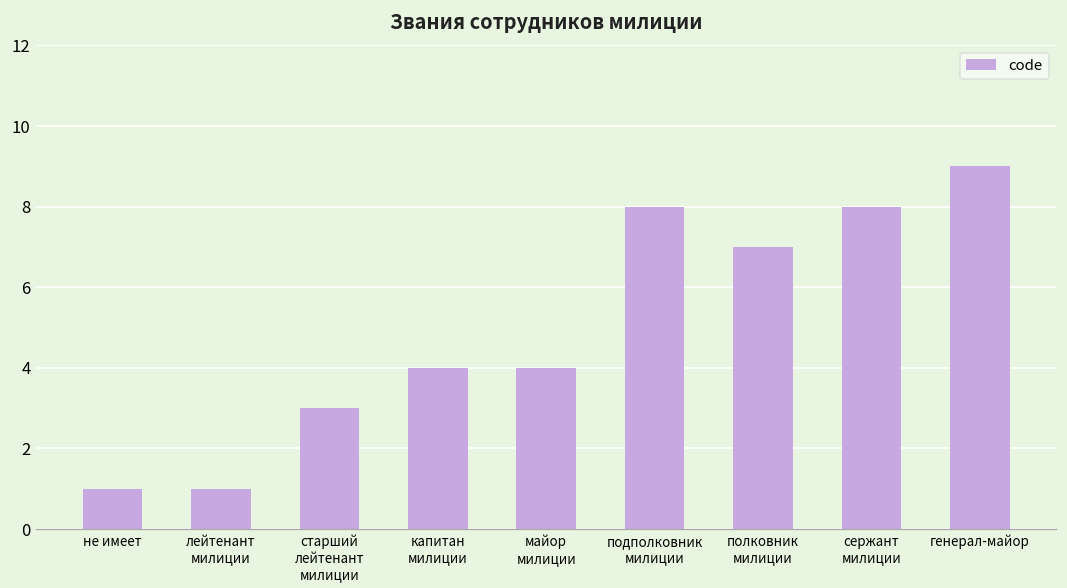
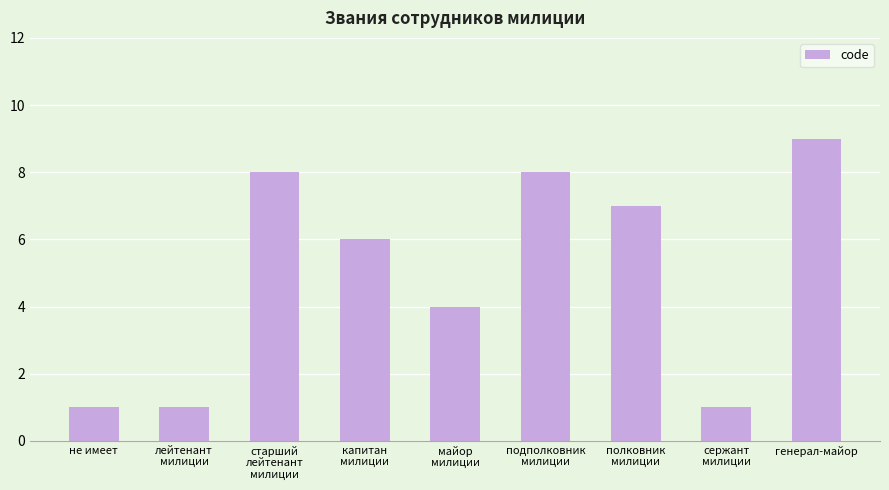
  {
    "не имеет": 1,
    "лейтенант милиции": 1,
-   "старший лейтенант милиции": 3,
-   "капитан милиции": 4,
+   "старший лейтенант милиции": 8,
+   "капитан милиции": 6,
    "майор милиции": 4,
    "подполковник милиции": 8,
    "полковник милиции": 7,
-   "сержант милиции": 8,
+   "сержант милиции": 1,
    "генерал-майор": 9
  }
